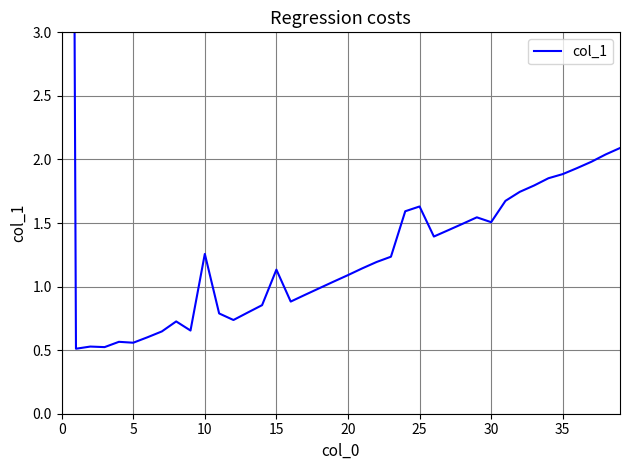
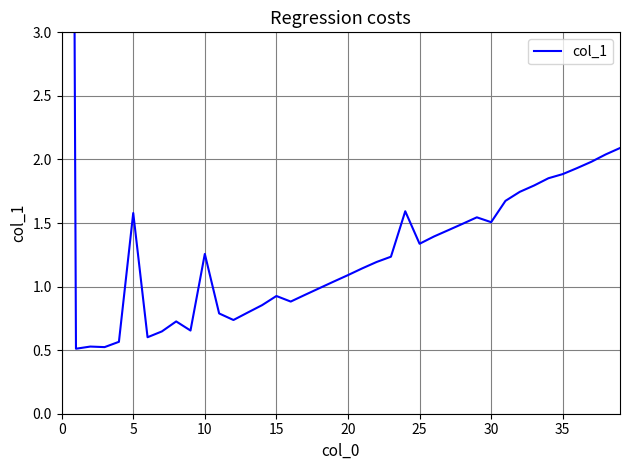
  {
-   "5": 0.56,
+   "5": 1.58,
    "10": 1.26,
-   "15": 1.13,
+   "15": 0.93,
    "20": 1.09,
-   "25": 1.63,
+   "25": 1.34,
    "30": 1.51,
    "35": 1.88
  }
